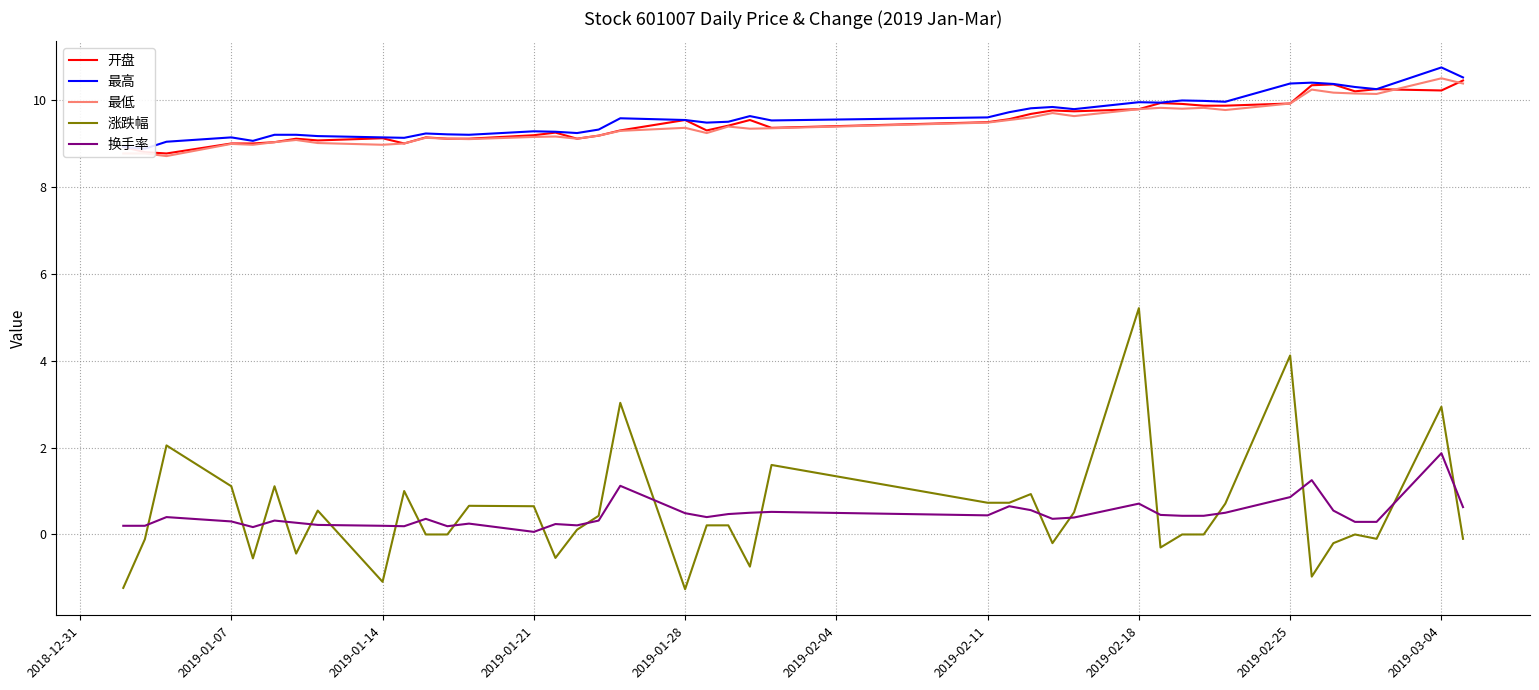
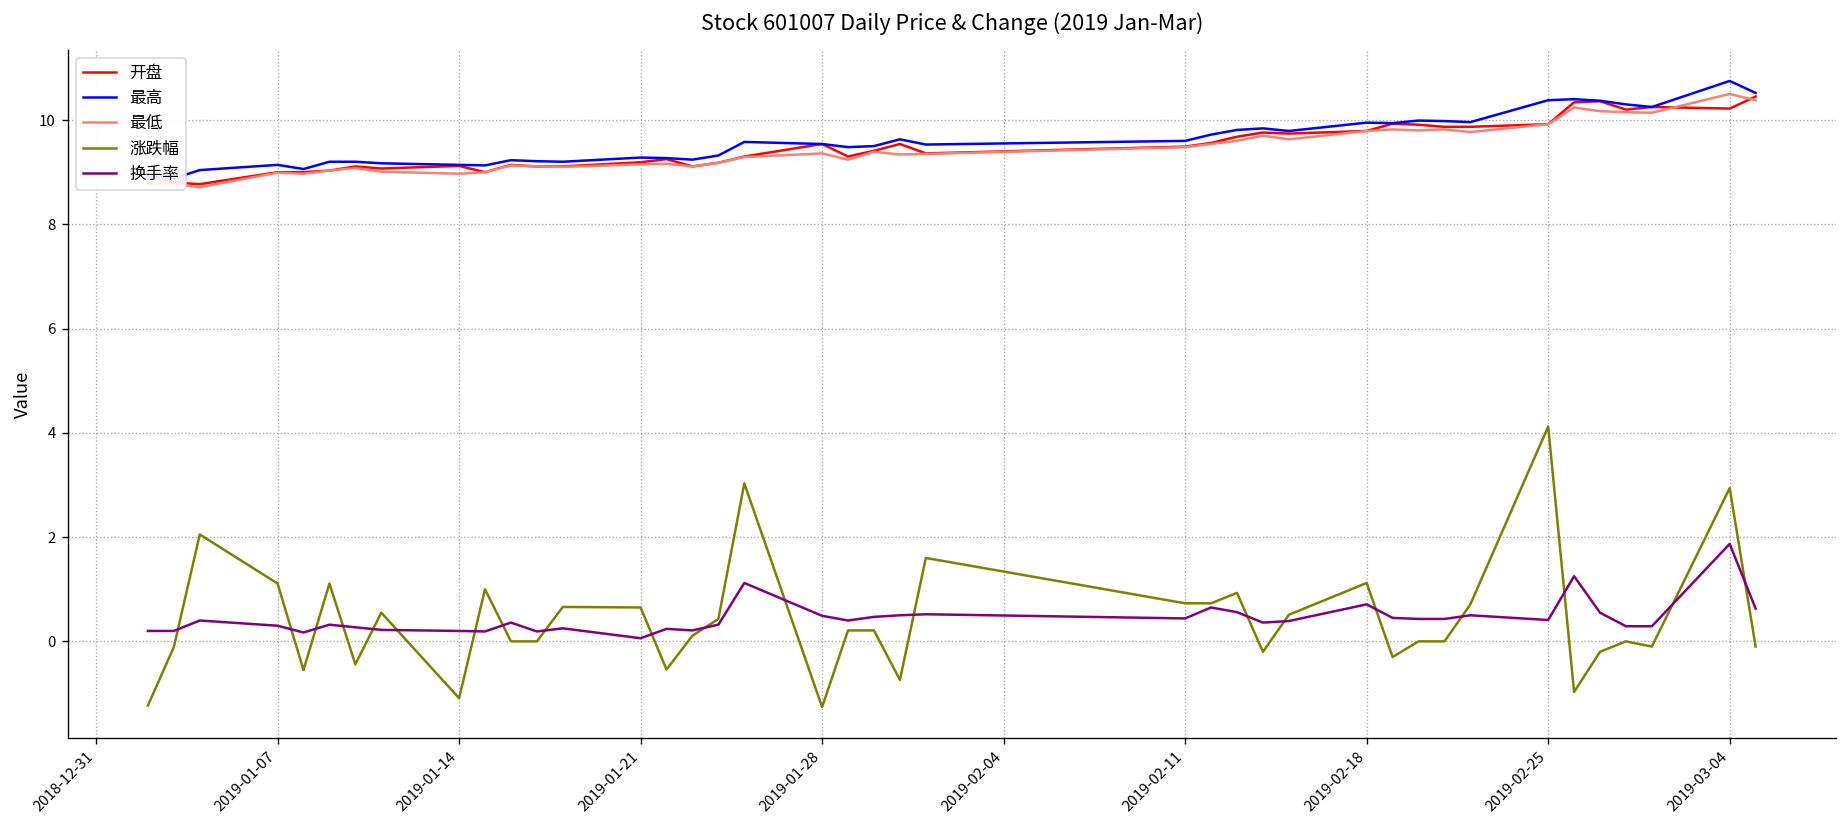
  {
    "开盘": {
      "2019-03-04": 10.2
    },
    "最高": {
      "2019-01-07": 9.1,
      "2019-01-21": 9.3,
      "2019-02-11": 9.6,
      "2019-02-18": 10.0,
      "2019-02-25": 10.4,
      "2019-03-04": 10.8
    },
    "最低": {
      "2019-01-14": 9.0,
      "2019-01-28": 9.4,
      "2019-03-04": 10.5
    },
    "涨跌幅": {
      "2019-01-07": 1.1,
      "2019-01-14": -1.1,
      "2019-01-21": 0.7,
      "2019-01-28": -1.3,
      "2019-02-11": 0.7,
-     "2019-02-18": 5.2,
+     "2019-02-18": 1.1,
      "2019-02-25": 4.1,
      "2019-03-04": 2.9
    },
    "换手率": {
      "2019-01-07": 0.3,
      "2019-01-14": 0.2,
      "2019-01-21": 0.1,
      "2019-01-28": 0.5,
      "2019-02-11": 0.4,
      "2019-02-18": 0.7,
-     "2019-02-25": 0.9,
+     "2019-02-25": 0.4,
      "2019-03-04": 1.9
    }
  }
